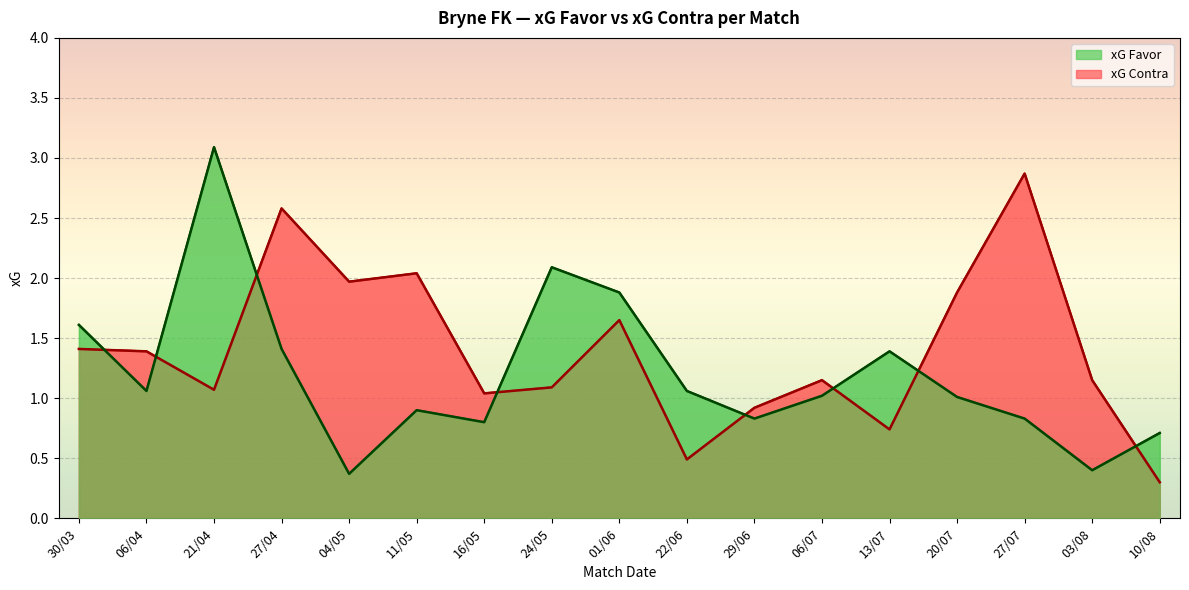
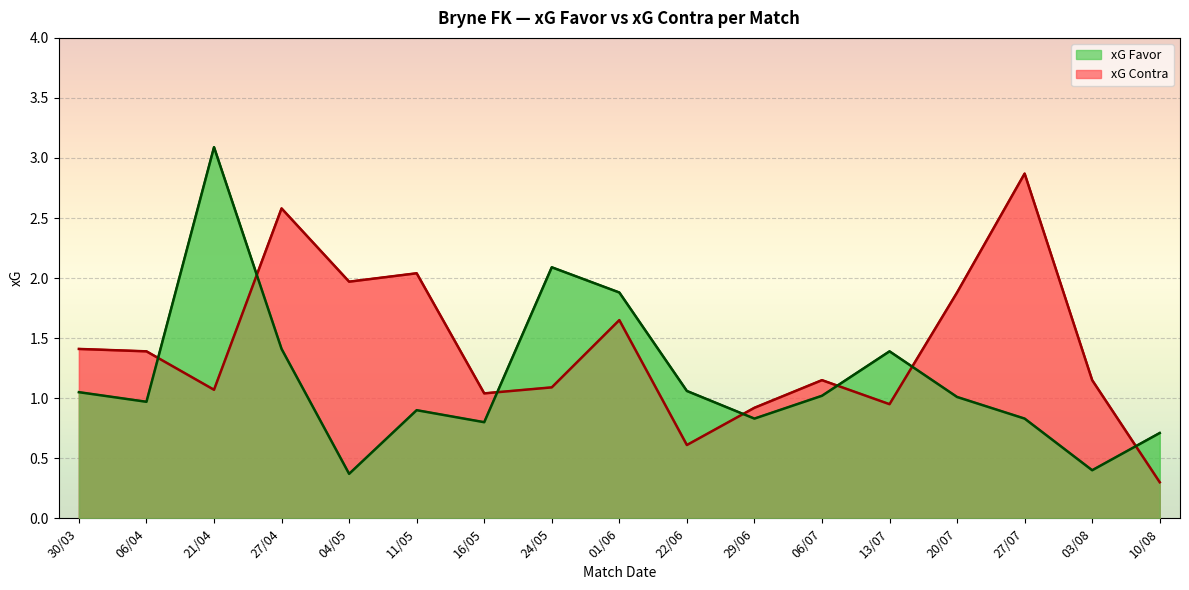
  {
    "xG Contra": {
      "30/03": 1.41,
      "06/04": 1.39,
      "21/04": 1.07,
      "27/04": 2.58,
      "04/05": 1.97,
      "11/05": 2.04,
      "16/05": 1.04,
      "24/05": 1.09,
      "01/06": 1.65,
-     "22/06": 0.49,
+     "22/06": 0.61,
      "29/06": 0.92,
      "06/07": 1.15,
-     "13/07": 0.74,
+     "13/07": 0.95,
      "20/07": 1.88,
      "27/07": 2.87,
      "03/08": 1.15,
      "10/08": 0.30
    },
    "xG Favor": {
-     "30/03": 1.61,
-     "06/04": 1.06,
+     "30/03": 1.05,
+     "06/04": 0.97,
      "21/04": 3.09,
      "27/04": 1.41,
      "04/05": 0.37,
      "11/05": 0.90,
      "16/05": 0.80,
      "24/05": 2.09,
      "01/06": 1.88,
      "22/06": 1.06,
      "29/06": 0.83,
      "06/07": 1.02,
      "13/07": 1.39,
      "20/07": 1.01,
      "27/07": 0.83,
      "03/08": 0.40,
      "10/08": 0.71
    }
  }
